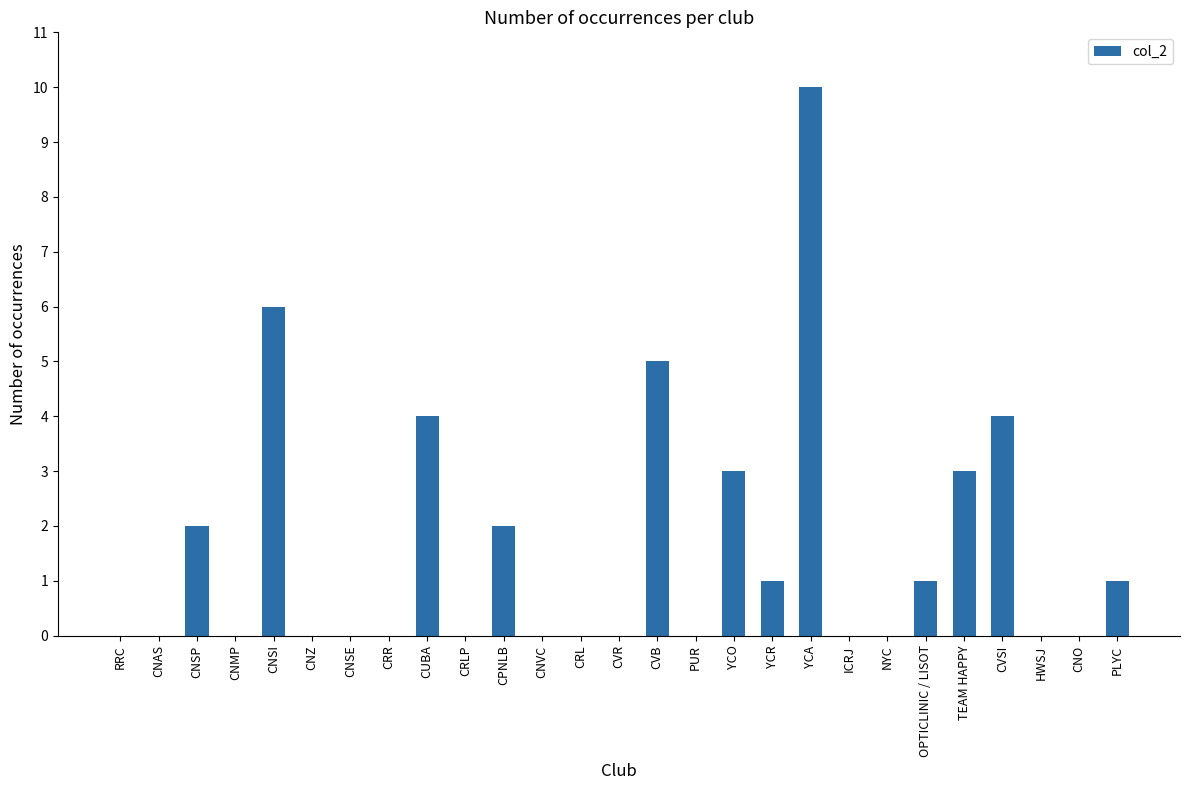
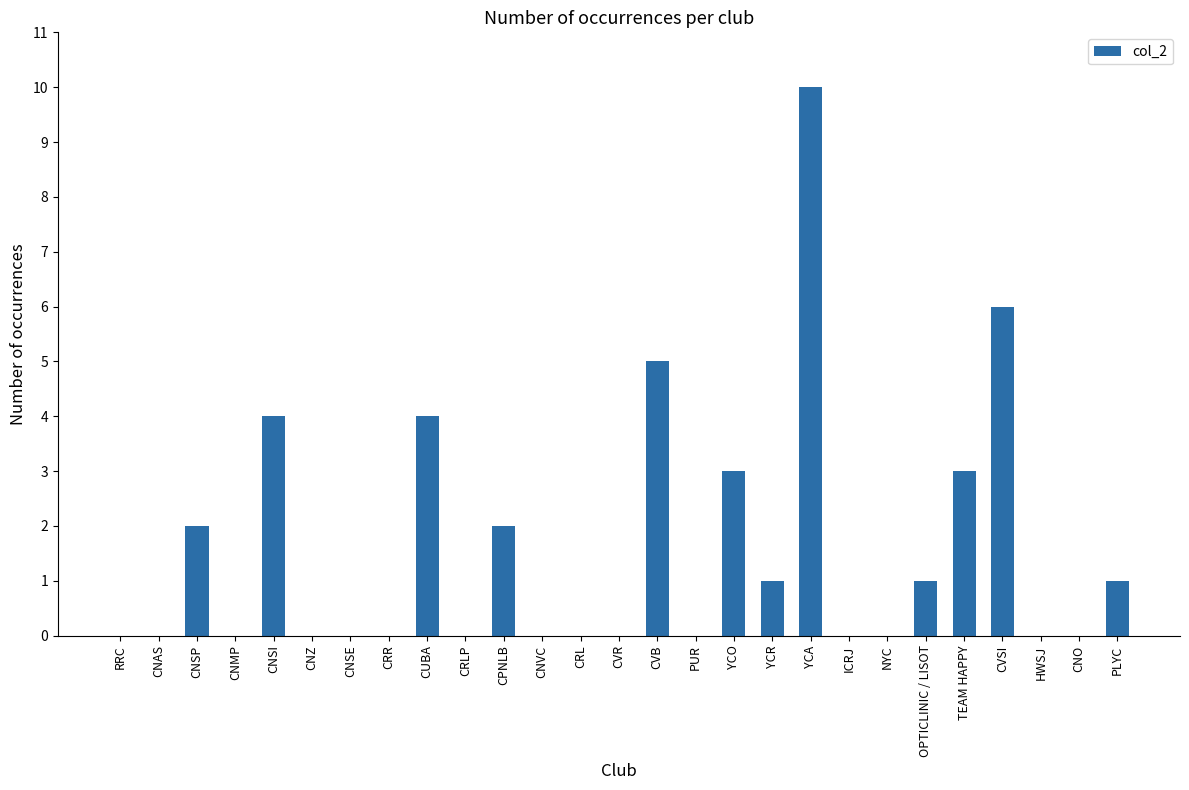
  {
    "RRC": 0,
    "CNAS": 0,
    "CNSP": 2,
    "CNMP": 0,
-   "CNSI": 6,
+   "CNSI": 4,
    "CNZ": 0,
    "CNSE": 0,
    "CRR": 0,
    "CUBA": 4,
    "CRLP": 0,
    "CPNLB": 2,
    "CNVC": 0,
    "CRL": 0,
    "CVR": 0,
    "CVB": 5,
    "PUR": 0,
    "YCO": 3,
    "YCR": 1,
    "YCA": 10,
    "ICRJ": 0,
    "NYC": 0,
    "OPTICLINIC / LISOT": 1,
    "TEAM HAPPY": 3,
-   "CVSI": 4,
+   "CVSI": 6,
    "HWSJ": 0,
    "CNO": 0,
    "PLYC": 1
  }
